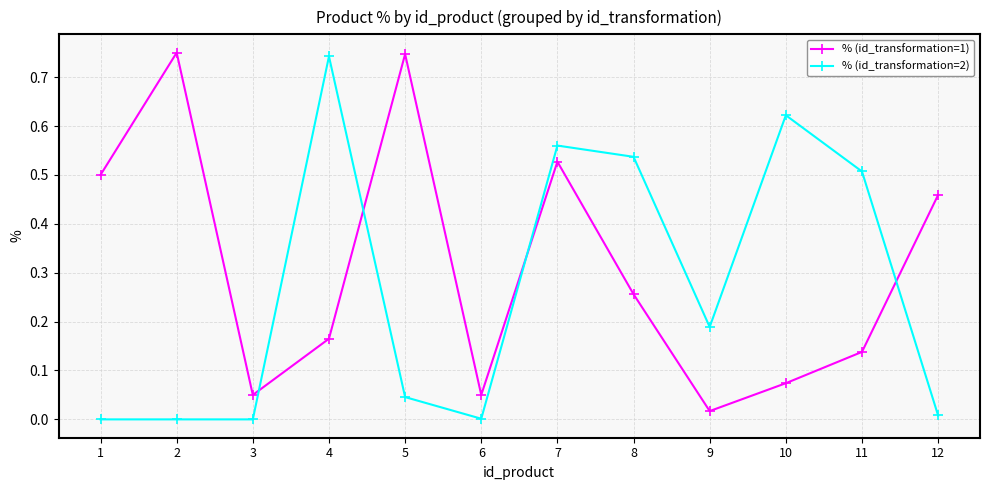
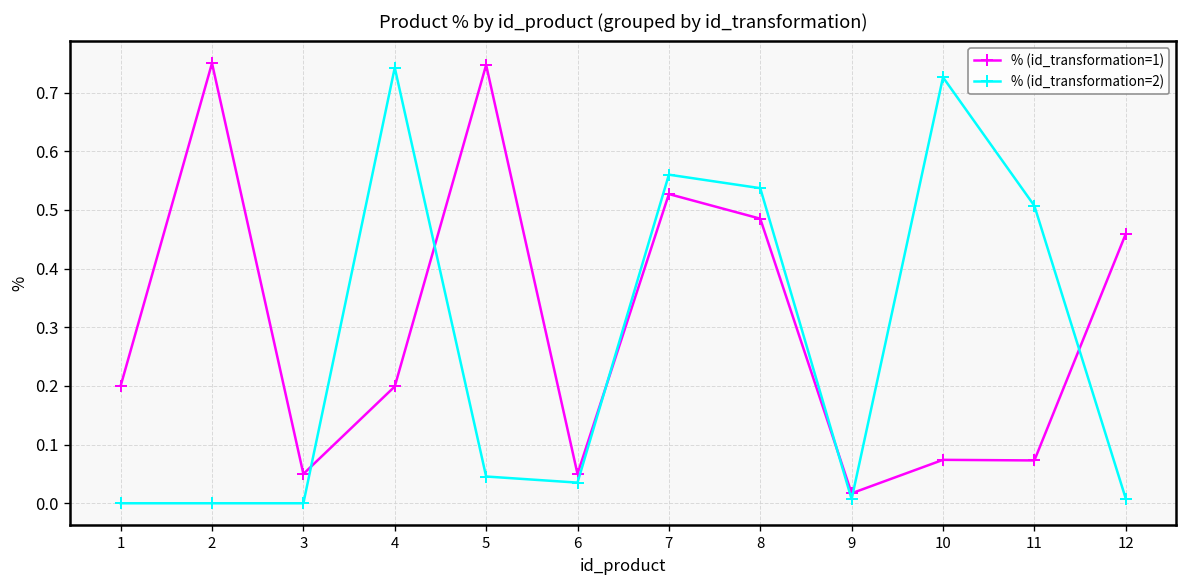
  {
    "% (id_transformation=1)": {
-     "1": 0.5,
+     "1": 0.2,
      "2": 0.75,
      "3": 0.05,
-     "4": 0.17,
+     "4": 0.20,
      "5": 0.75,
      "6": 0.05,
      "7": 0.53,
-     "8": 0.26,
+     "8": 0.49,
      "9": 0.02,
      "10": 0.07,
-     "11": 0.14,
+     "11": 0.07,
      "12": 0.46
    },
    "% (id_transformation=2)": {
      "1": 0.00,
      "2": 0.00,
      "3": 0.00,
      "4": 0.74,
      "5": 0.05,
-     "6": 0.00,
+     "6": 0.04,
      "7": 0.56,
      "8": 0.54,
-     "9": 0.19,
-     "10": 0.62,
+     "9": 0.01,
+     "10": 0.73,
      "11": 0.51,
      "12": 0.01
    }
  }
